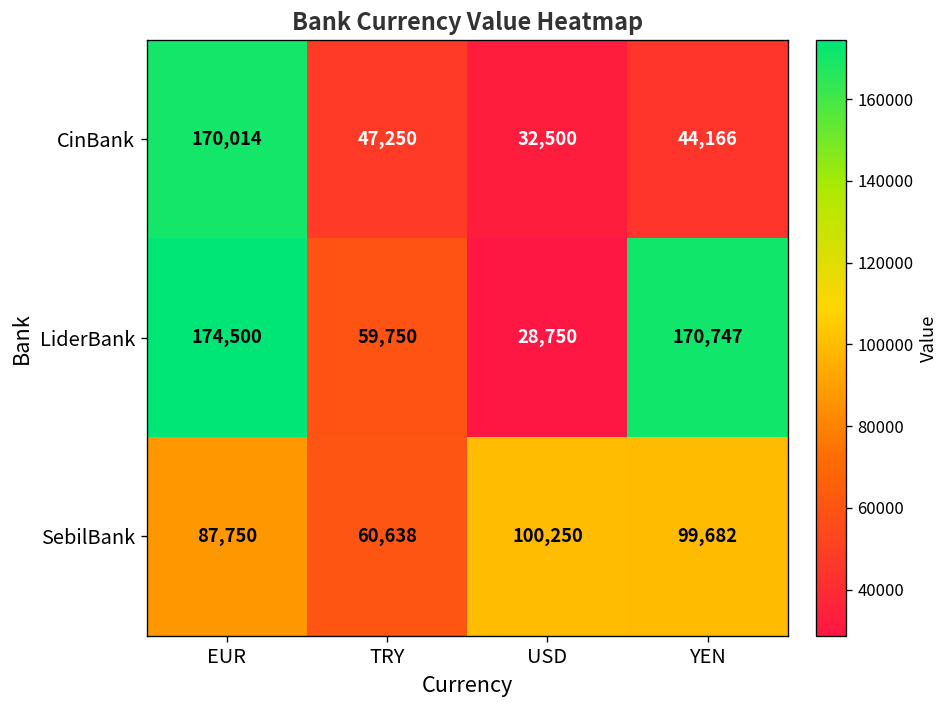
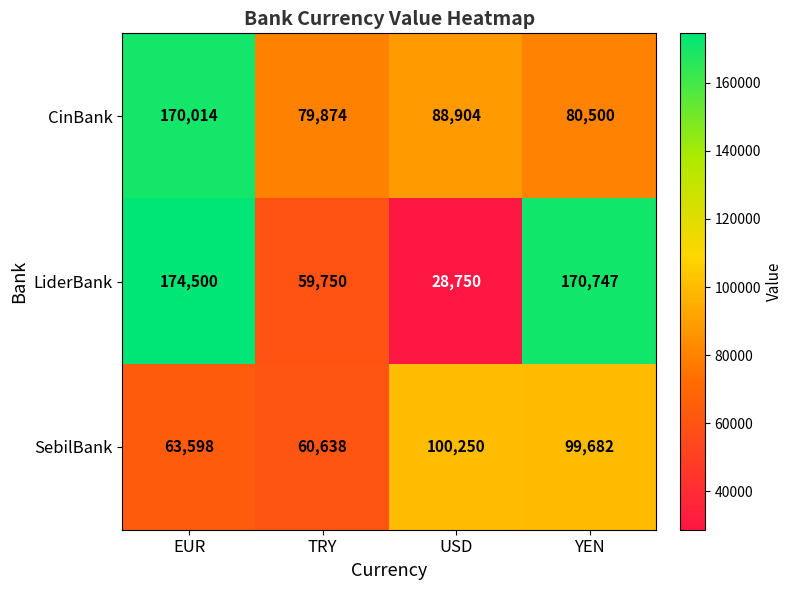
  {
    "CinBank": {
      "EUR": "170,014",
-     "TRY": "47,250",
-     "USD": "32,500",
-     "YEN": "44,166"
+     "TRY": "79,874",
+     "USD": "88,904",
+     "YEN": "80,500"
    },
    "LiderBank": {
      "EUR": "174,500",
      "TRY": "59,750",
      "USD": "28,750",
      "YEN": "170,747"
    },
    "SebilBank": {
-     "EUR": "87,750",
+     "EUR": "63,598",
      "TRY": "60,638",
      "USD": "100,250",
      "YEN": "99,682"
    }
  }
